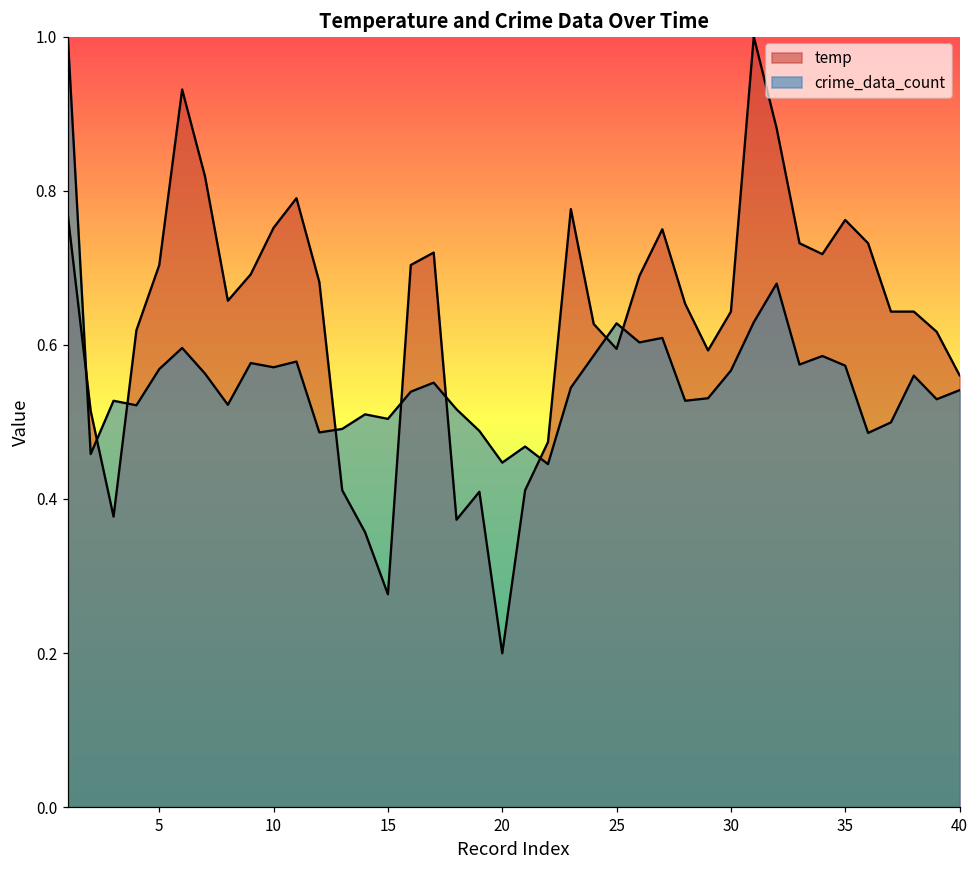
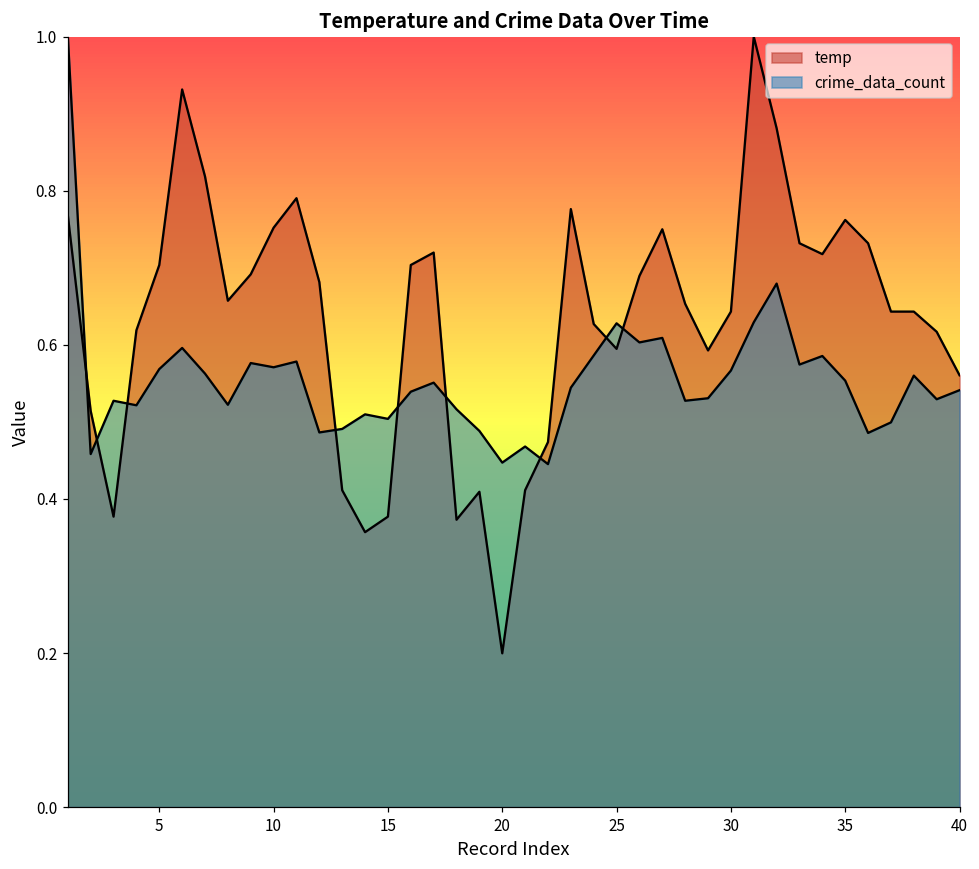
  {
    "temp": {
      "5": 0.70,
      "10": 0.75,
-     "15": 0.28,
+     "15": 0.38,
      "20": 0.20,
      "25": 0.59,
      "30": 0.64,
      "35": 0.76,
      "40": 0.56
    },
    "crime_data_count": {
      "5": 0.57,
      "10": 0.57,
      "15": 0.50,
      "20": 0.45,
      "25": 0.63,
      "30": 0.57,
-     "35": 0.57,
+     "35": 0.55,
      "40": 0.54
    }
  }
